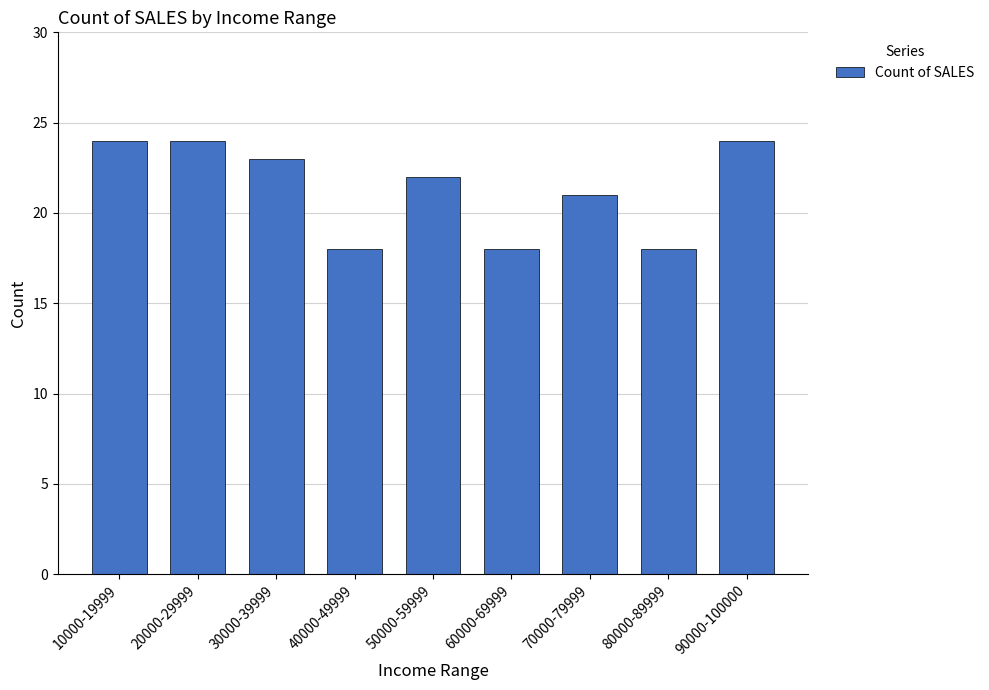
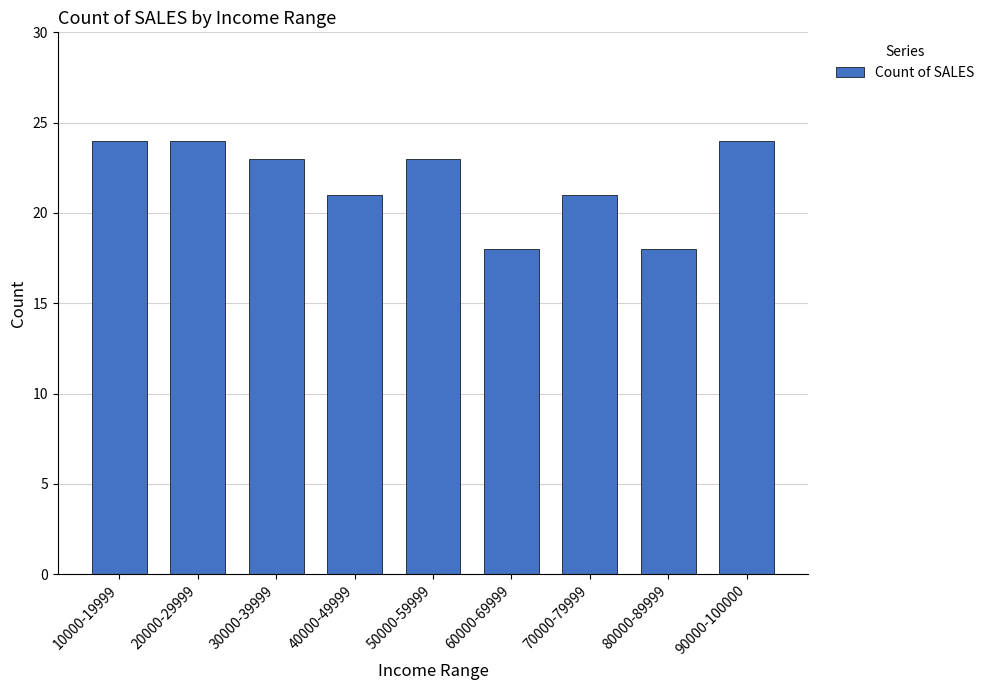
  {
    "10000-19999": 24,
    "20000-29999": 24,
    "30000-39999": 23,
-   "40000-49999": 18,
-   "50000-59999": 22,
+   "40000-49999": 21,
+   "50000-59999": 23,
    "60000-69999": 18,
    "70000-79999": 21,
    "80000-89999": 18,
    "90000-100000": 24
  }
